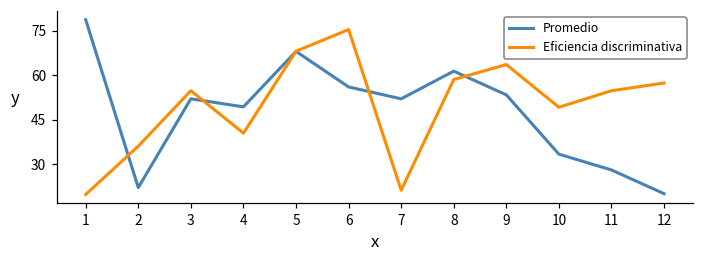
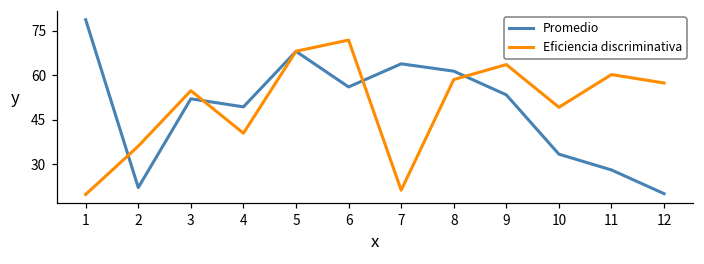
  {
    "Promedio": {
      "1": 79,
      "2": 22,
      "3": 52,
      "4": 49,
      "6": 56,
-     "7": 52,
+     "7": 64,
      "8": 61,
      "9": 53,
      "10": 33,
      "11": 28,
      "12": 20
    },
    "Eficiencia discriminativa": {
      "1": 20,
      "2": 36,
      "3": 55,
      "4": 40,
-     "6": 75,
+     "6": 72,
      "7": 21,
      "8": 59,
      "9": 64,
      "10": 49,
-     "11": 55,
+     "11": 60,
      "12": 57
    }
  }
